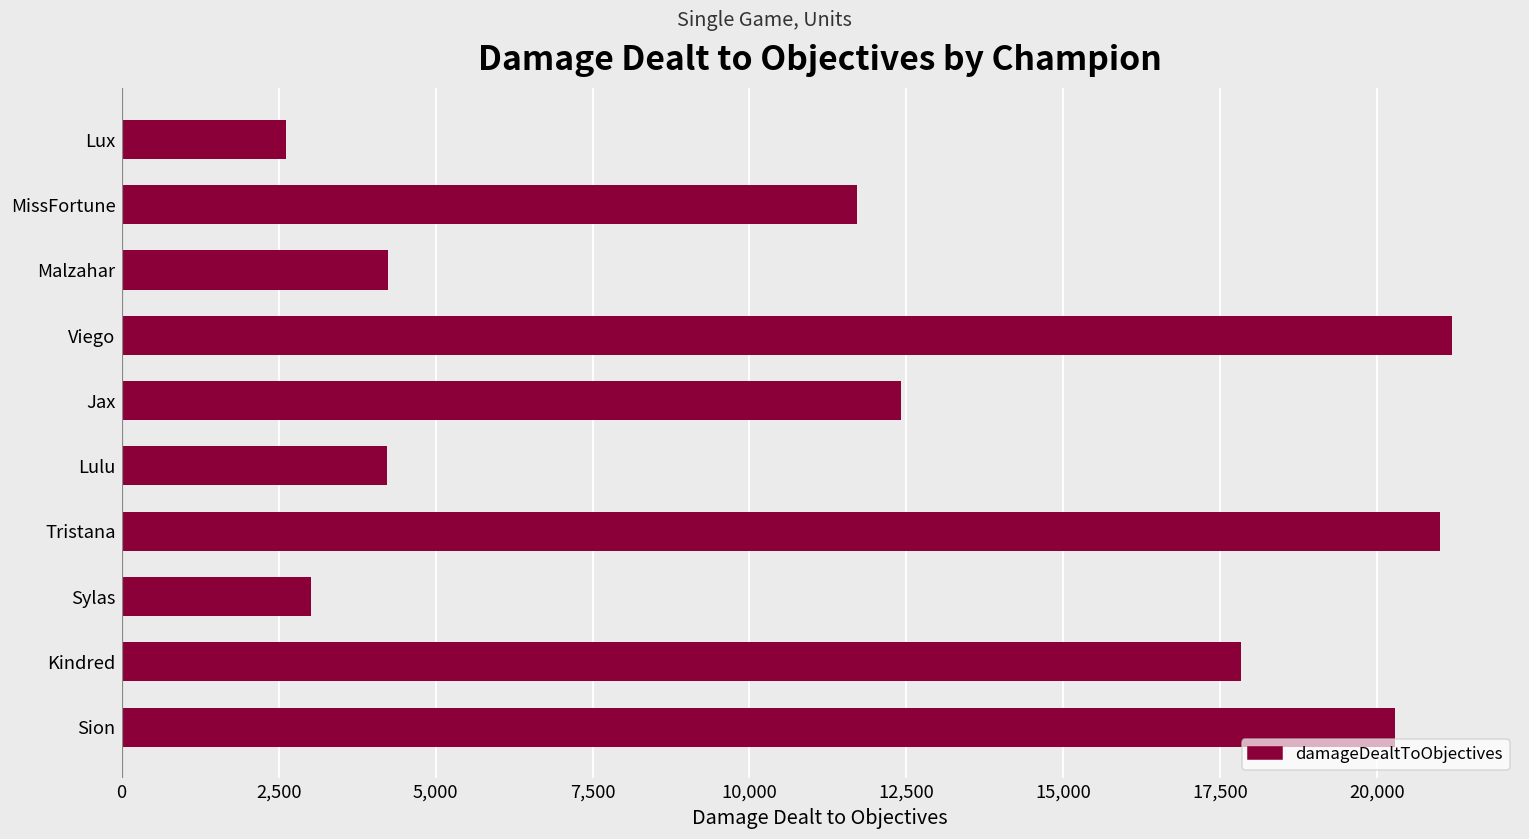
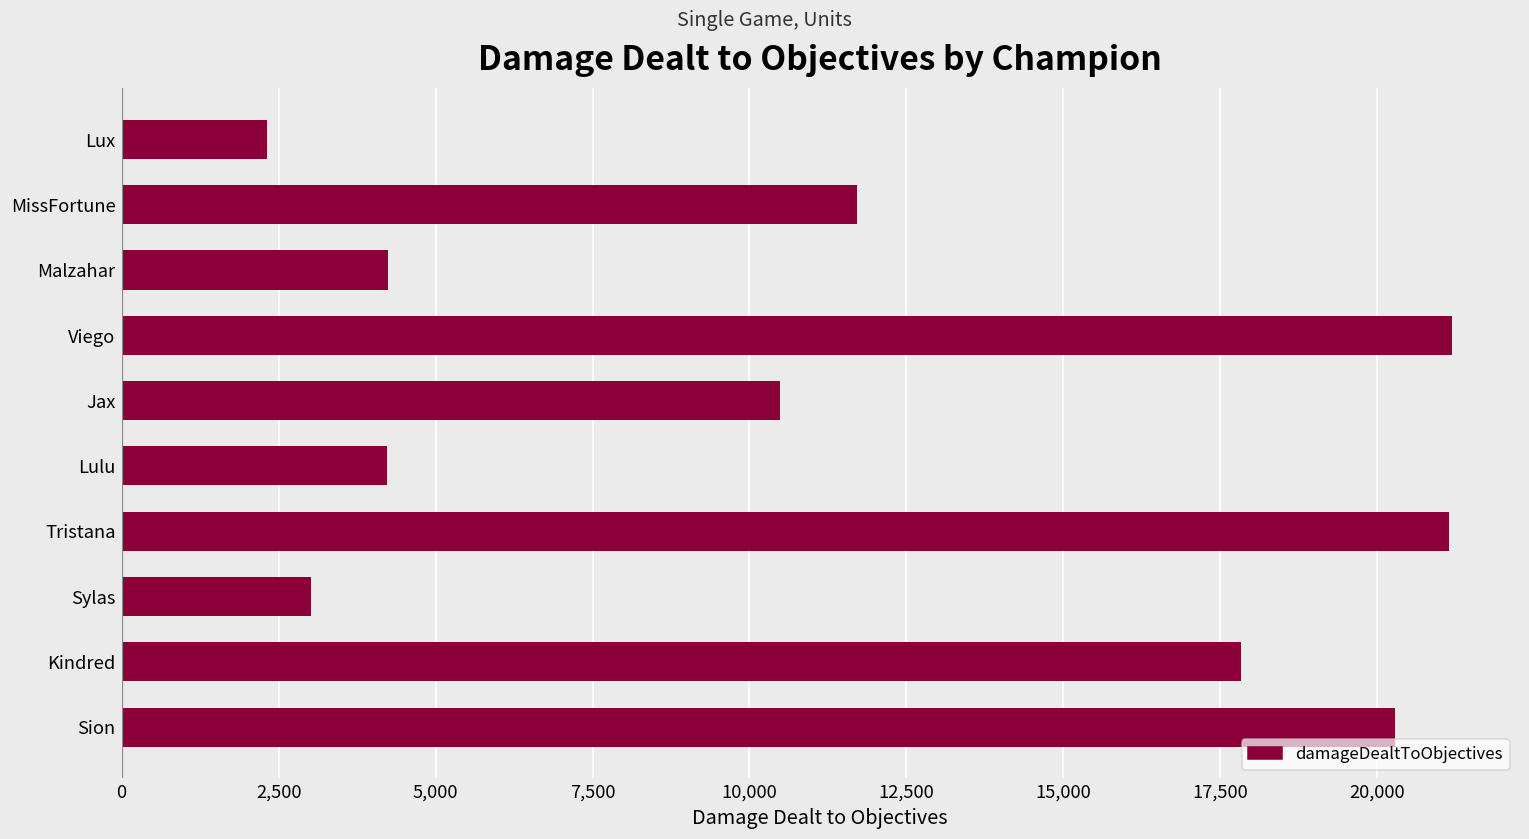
  {
-   "Lux": "2,600",
+   "Lux": "2,300",
    "MissFortune": "11,700",
    "Malzahar": "4,200",
    "Viego": "21,200",
-   "Jax": "12,400",
+   "Jax": "10,500",
    "Lulu": "4,200",
-   "Tristana": "21,000",
+   "Tristana": "21,100",
    "Sylas": "3,000",
    "Kindred": "17,800",
    "Sion": "20,300"
  }
